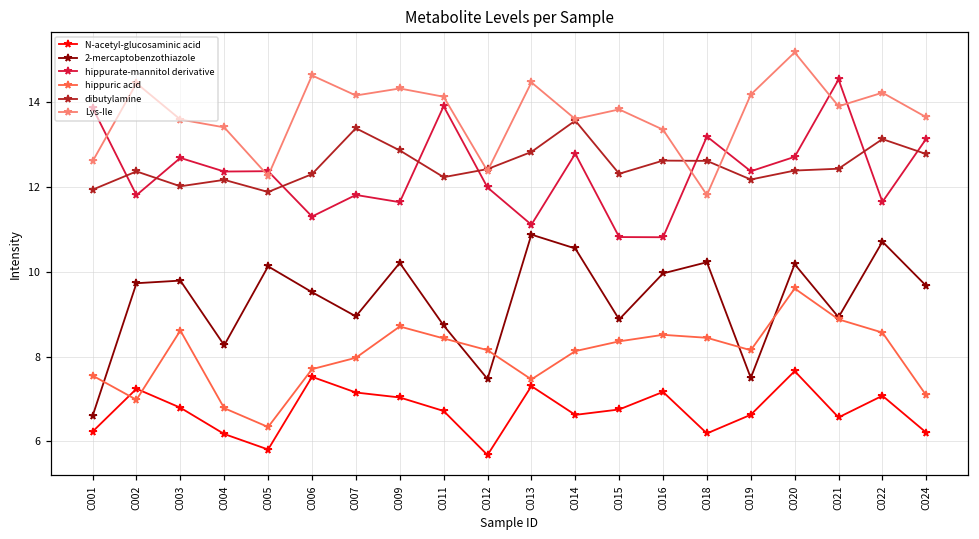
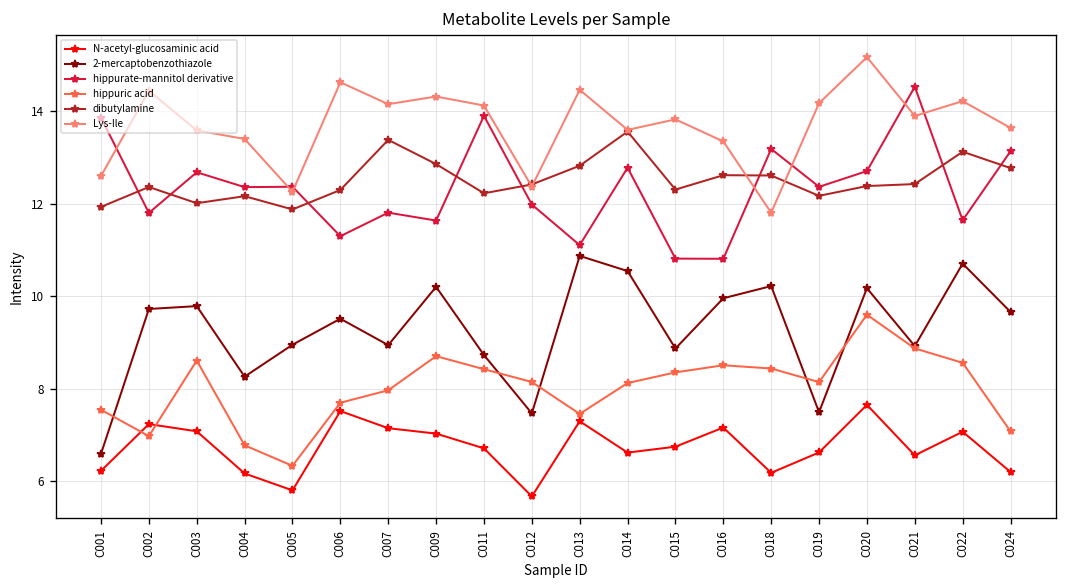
  {
    "N-acetyl-glucosaminic acid": {
      "C001": 6.2,
      "C002": 7.2,
-     "C003": 6.8,
+     "C003": 7.1,
      "C004": 6.2,
      "C005": 5.8,
      "C006": 7.5,
      "C007": 7.2,
      "C009": 7.0,
      "C011": 6.7,
      "C012": 5.7,
      "C013": 7.3,
      "C014": 6.6,
      "C015": 6.8,
      "C016": 7.2,
      "C018": 6.2,
      "C019": 6.6,
      "C020": 7.7,
      "C021": 6.6,
      "C022": 7.1,
      "C024": 6.2
    },
    "2-mercaptobenzothiazole": {
      "C001": 6.6,
      "C002": 9.7,
      "C003": 9.8,
      "C004": 8.3,
-     "C005": 10.1,
+     "C005": 9.0,
      "C006": 9.5,
      "C007": 8.9,
      "C009": 10.2,
      "C011": 8.7,
      "C012": 7.5,
      "C013": 10.9,
      "C014": 10.5,
      "C015": 8.9,
      "C016": 10.0,
      "C018": 10.2,
      "C019": 7.5,
      "C020": 10.2,
      "C022": 10.7,
      "C024": 9.7
    }
  }
